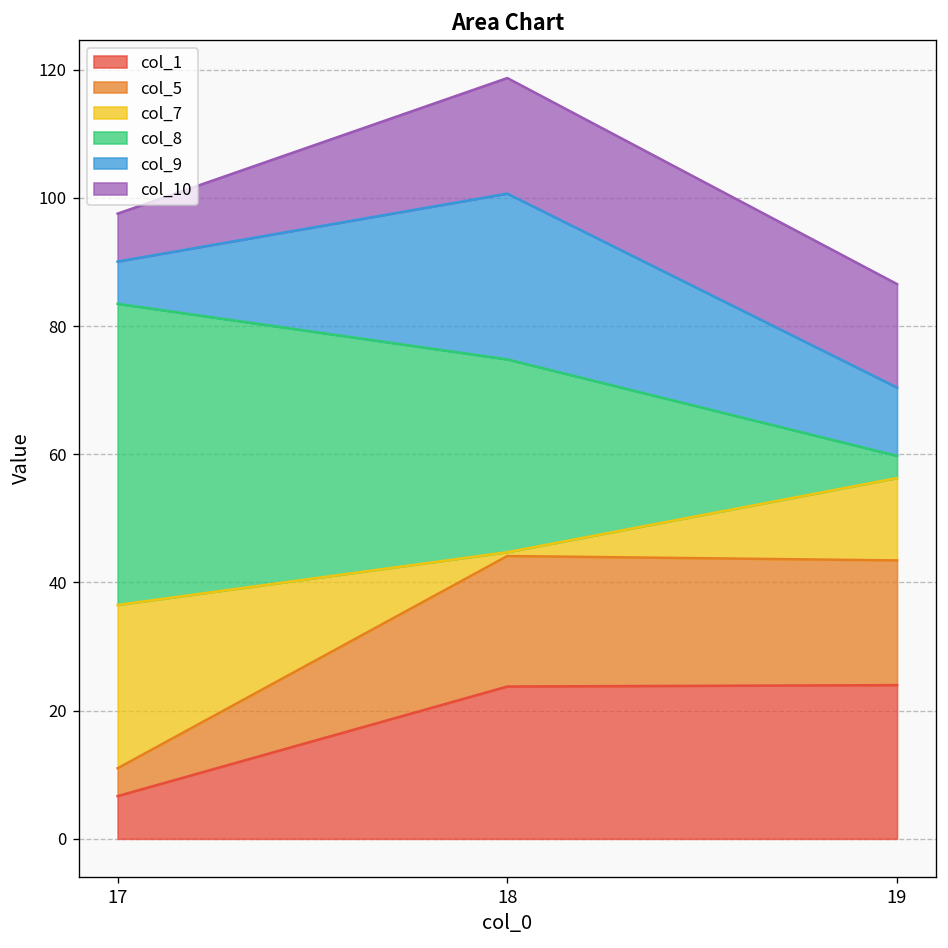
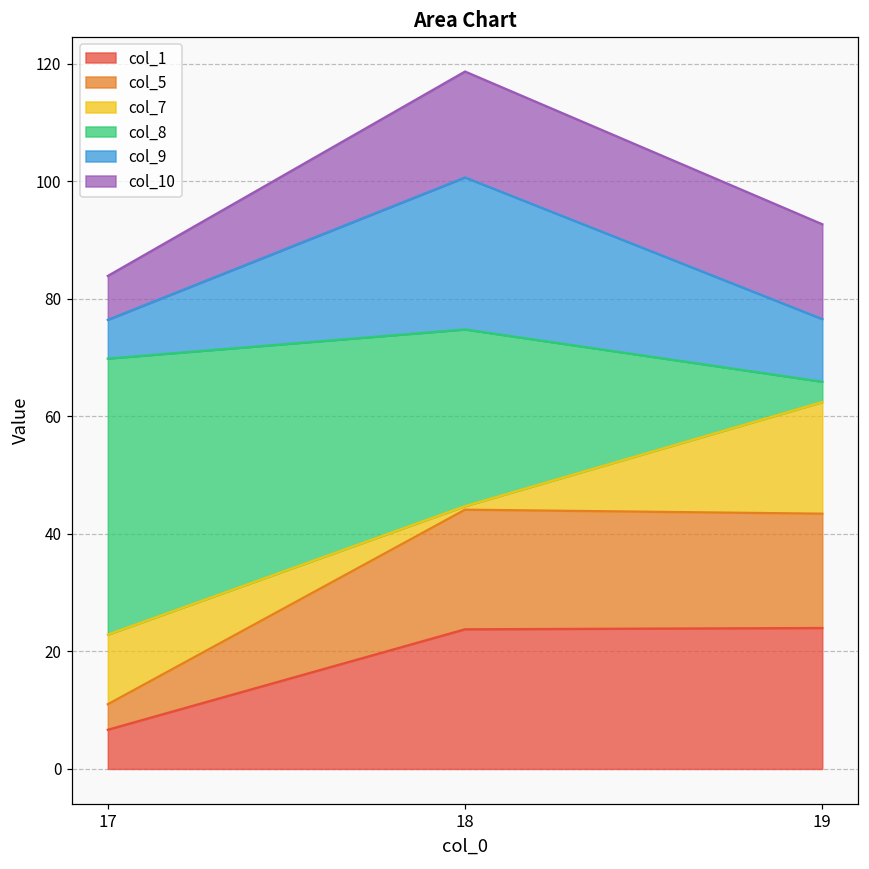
  {
    "col_7": {
-     "17": 25,
+     "17": 12,
      "18": 1,
-     "19": 13
+     "19": 19
    },
    "col_8": {
      "17": 47,
      "18": 30,
      "19": 3
    },
    "col_9": {
      "17": 7,
      "18": 26,
      "19": 11
    },
    "col_10": {
      "17": 7,
      "18": 18,
      "19": 16
    }
  }
